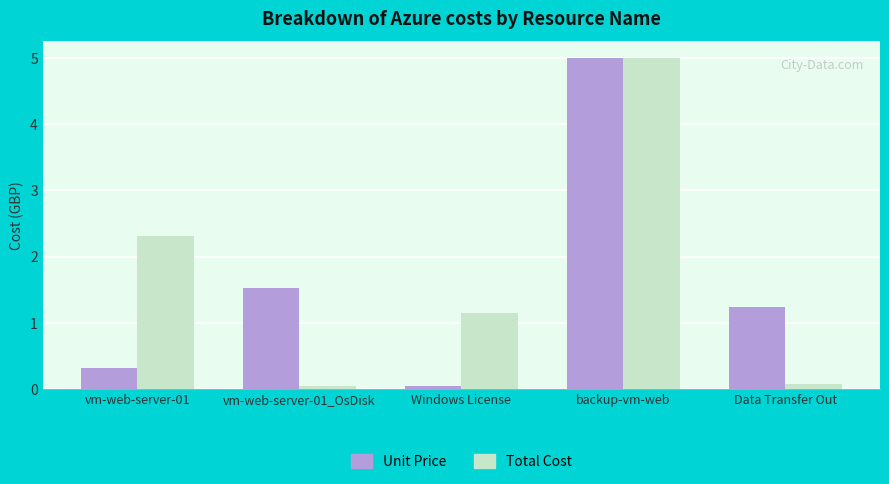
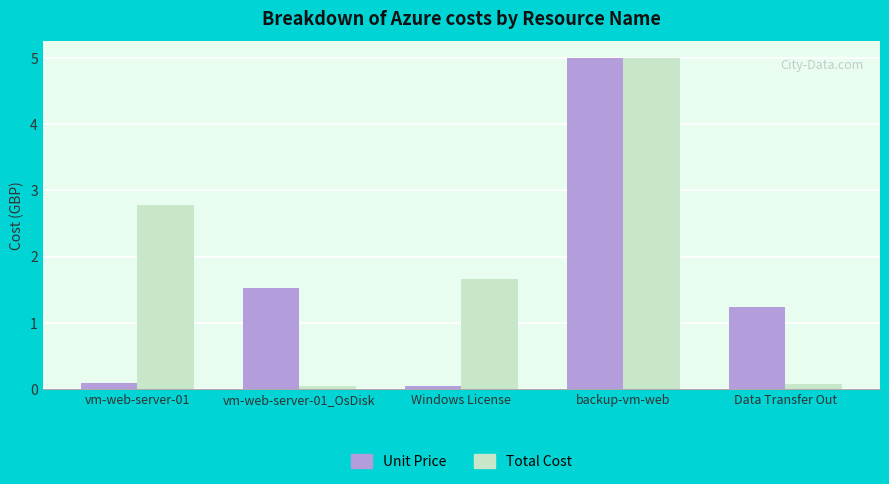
  {
    "Unit Price": {
-     "vm-web-server-01": 0.3,
+     "vm-web-server-01": 0.1,
      "vm-web-server-01_OsDisk": 1.5,
      "Windows License": 0.0,
      "backup-vm-web": 5.0,
      "Data Transfer Out": 1.2
    },
    "Total Cost": {
-     "vm-web-server-01": 2.3,
+     "vm-web-server-01": 2.8,
      "vm-web-server-01_OsDisk": 0.1,
-     "Windows License": 1.2,
+     "Windows License": 1.7,
      "backup-vm-web": 5.0,
      "Data Transfer Out": 0.1
    }
  }
